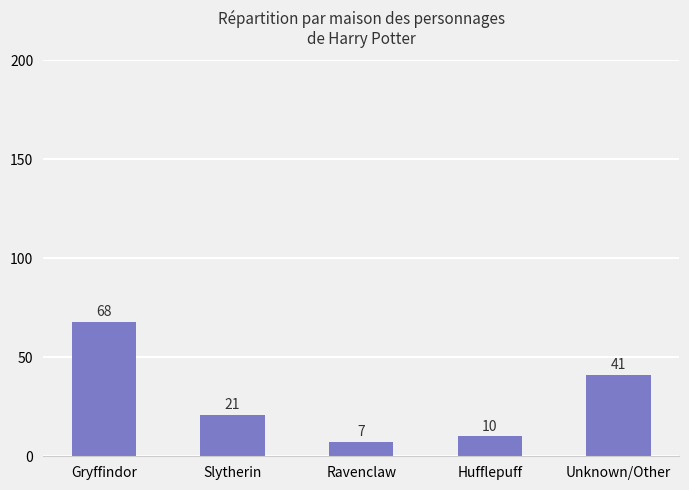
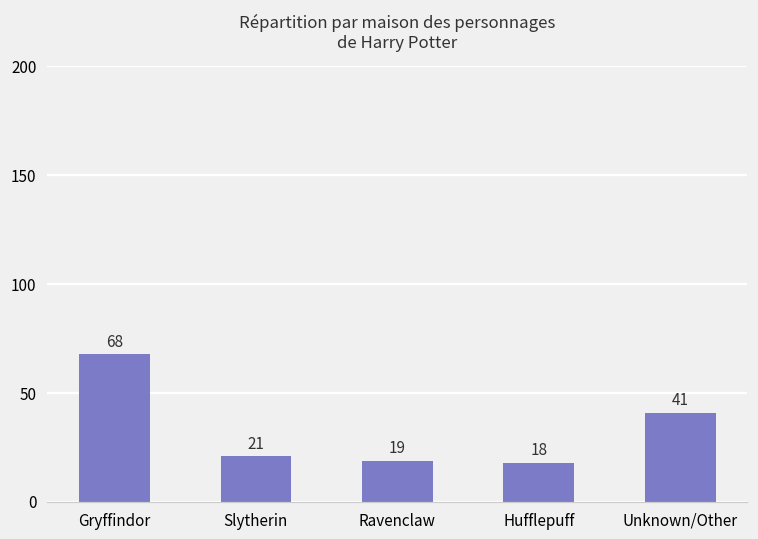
  {
    "Gryffindor": 68,
    "Slytherin": 21,
-   "Ravenclaw": 7,
-   "Hufflepuff": 10,
+   "Ravenclaw": 19,
+   "Hufflepuff": 18,
    "Unknown/Other": 41
  }
